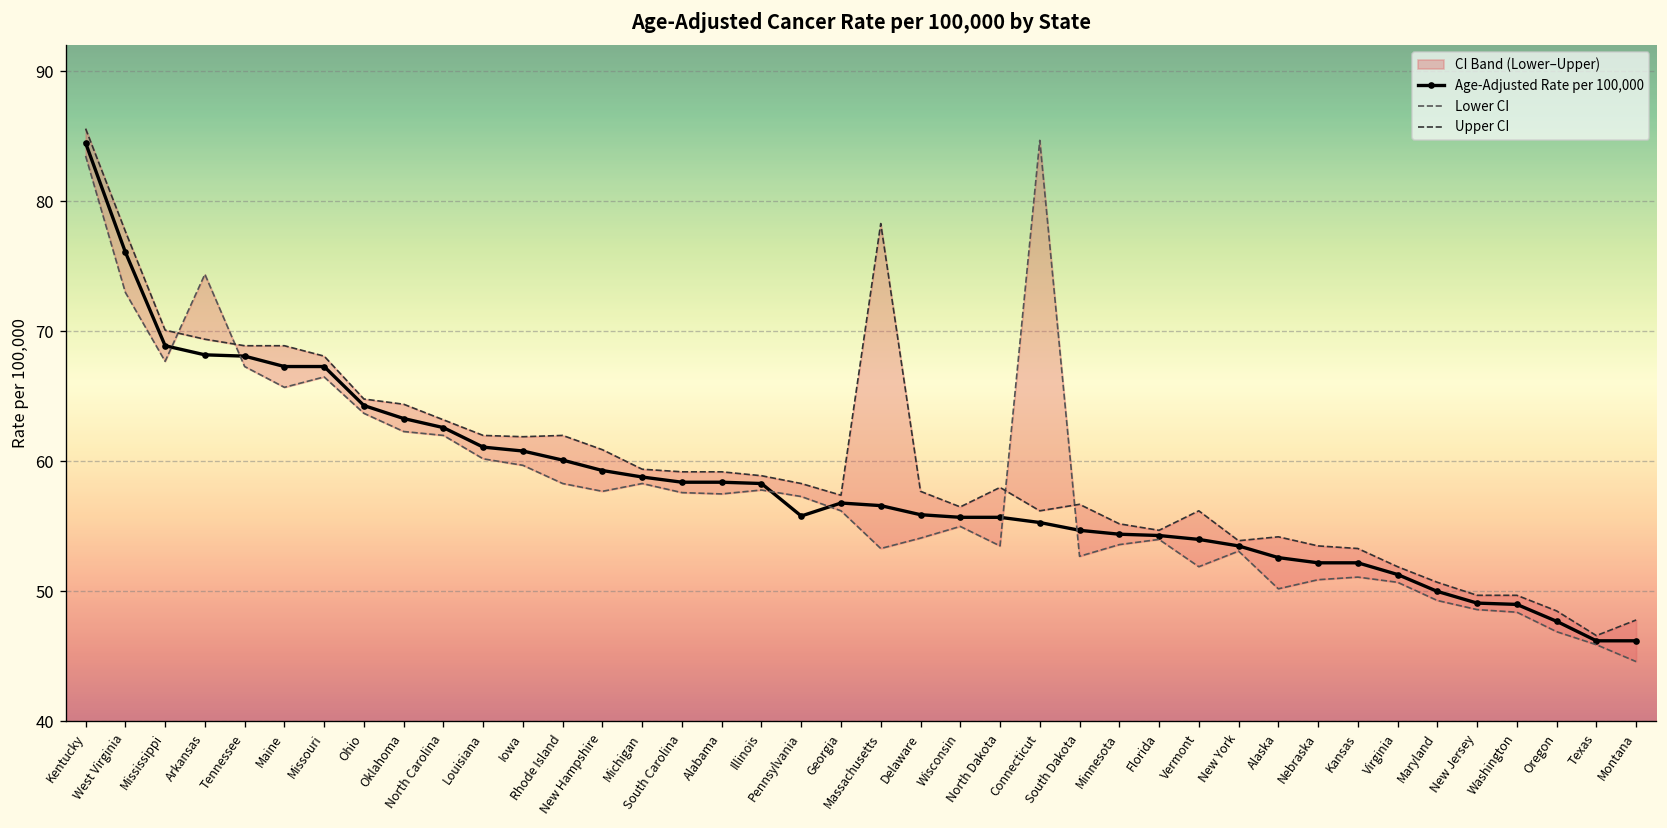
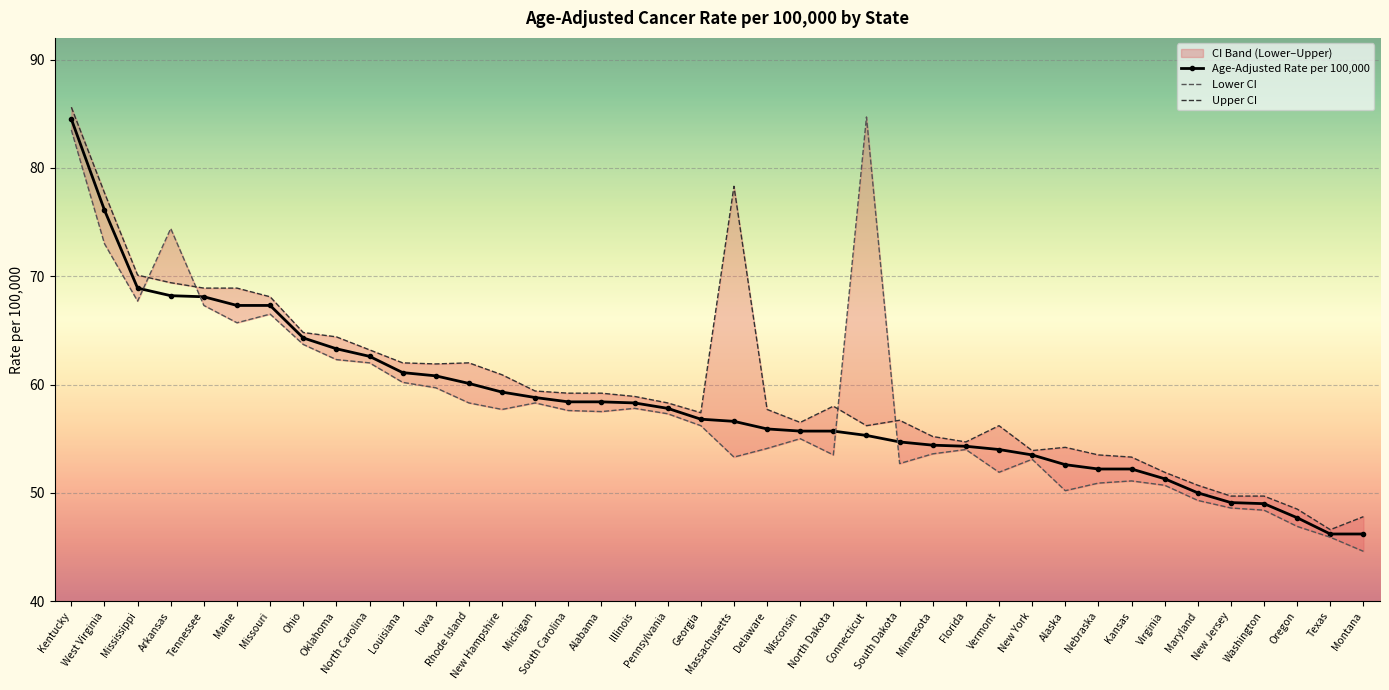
  {
    "Age-Adjusted Rate per 100,000": {
      "Kentucky": 84.5,
      "West Virginia": 76.1,
      "Mississippi": 68.9,
      "Arkansas": 68.2,
      "Tennessee": 68.1,
      "Maine": 67.3,
      "Missouri": 67.3,
      "Ohio": 64.3,
      "Oklahoma": 63.3,
      "North Carolina": 62.6,
      "Louisiana": 61.1,
      "Iowa": 60.8,
      "Rhode Island": 60.1,
      "New Hampshire": 59.3,
      "Michigan": 58.8,
      "South Carolina": 58.4,
      "Alabama": 58.4,
      "Illinois": 58.3,
-     "Pennsylvania": 55.8,
+     "Pennsylvania": 57.8,
      "Georgia": 56.8,
      "Massachusetts": 56.6,
      "Delaware": 55.9,
      "Wisconsin": 55.7,
      "North Dakota": 55.7,
      "Connecticut": 55.3,
      "South Dakota": 54.7,
      "Minnesota": 54.4,
      "Florida": 54.3,
      "Vermont": 54.0,
      "New York": 53.5,
      "Alaska": 52.6,
      "Nebraska": 52.2,
      "Kansas": 52.2,
      "Virginia": 51.3,
      "Maryland": 50.0,
      "New Jersey": 49.1,
      "Washington": 49.0,
      "Oregon": 47.7,
      "Texas": 46.2,
      "Montana": 46.2
    }
  }
